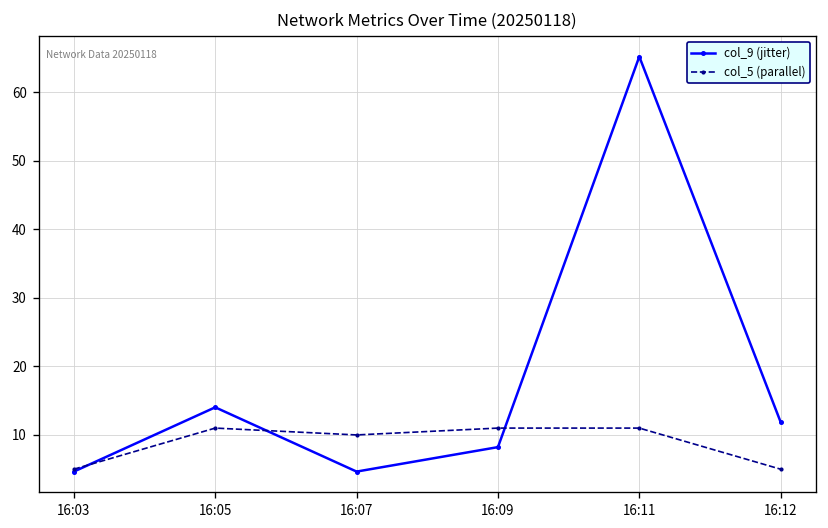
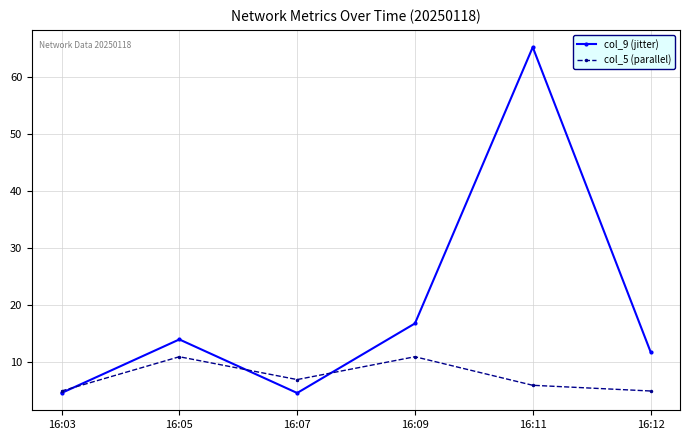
  {
    "col_9 (jitter)": {
      "16:05": 14,
      "16:07": 5,
-     "16:09": 8,
+     "16:09": 17,
      "16:11": 65,
      "16:12": 12
    },
    "col_5 (parallel)": {
      "16:05": 11,
-     "16:07": 10,
+     "16:07": 7,
      "16:09": 11,
-     "16:11": 11,
+     "16:11": 6,
      "16:12": 5
    }
  }
